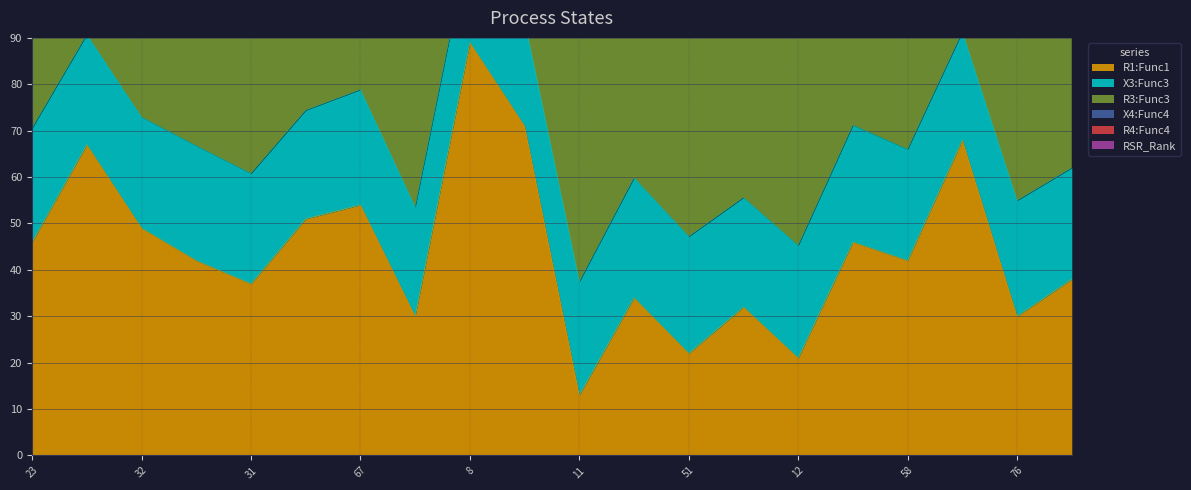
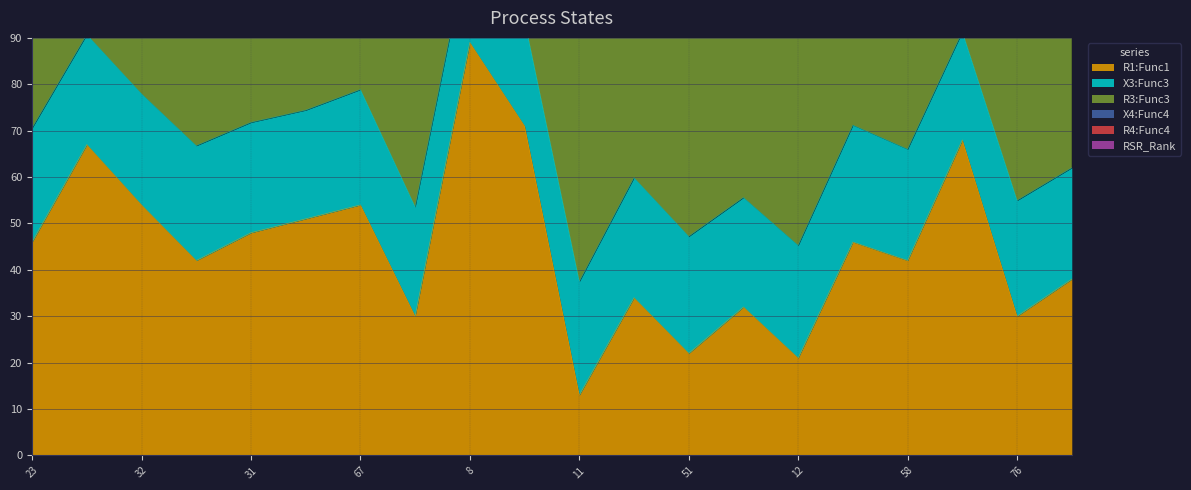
  {
    "R1:Func1": {
      "23": 46,
-     "32": 49,
-     "31": 37,
+     "32": 54,
+     "31": 48,
      "67": 54,
      "8": 89,
      "51": 22,
      "12": 21,
      "58": 42,
      "76": 30
    },
    "X3:Func3": {
      "23": 25,
      "32": 24,
      "31": 24,
      "67": 25,
      "51": 25,
      "12": 24,
      "58": 24,
      "76": 25
    }
  }
